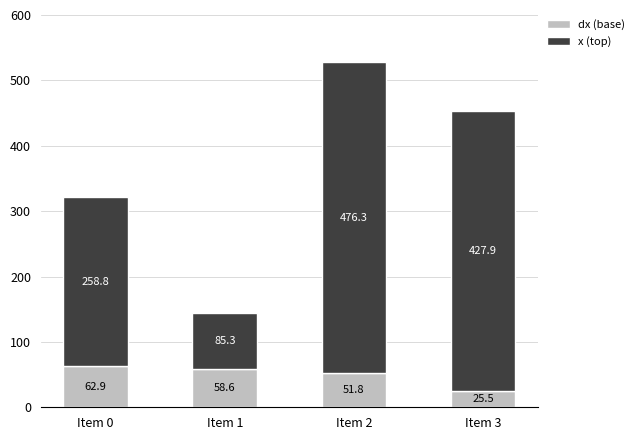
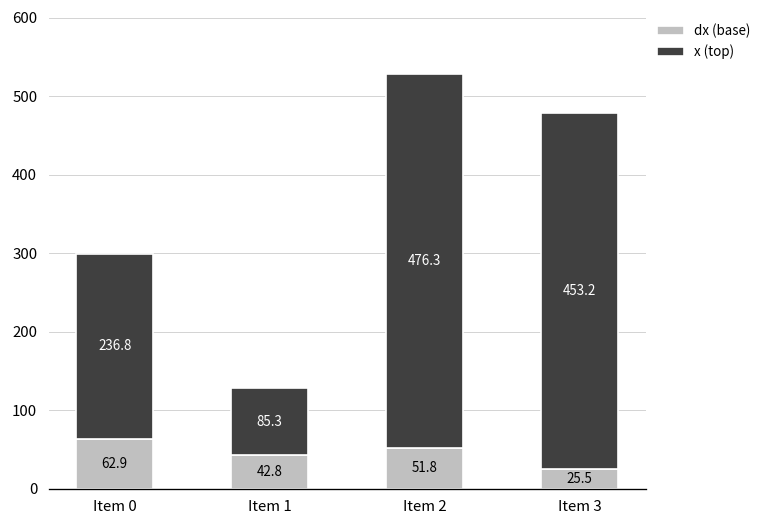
  {
    "dx (base)": {
      "Item 0": 62.9,
-     "Item 1": 58.6,
+     "Item 1": 42.8,
      "Item 2": 51.8,
      "Item 3": 25.5
    },
    "x (top)": {
-     "Item 0": 258.8,
+     "Item 0": 236.8,
      "Item 1": 85.3,
      "Item 2": 476.3,
-     "Item 3": 427.9
+     "Item 3": 453.2
    }
  }
